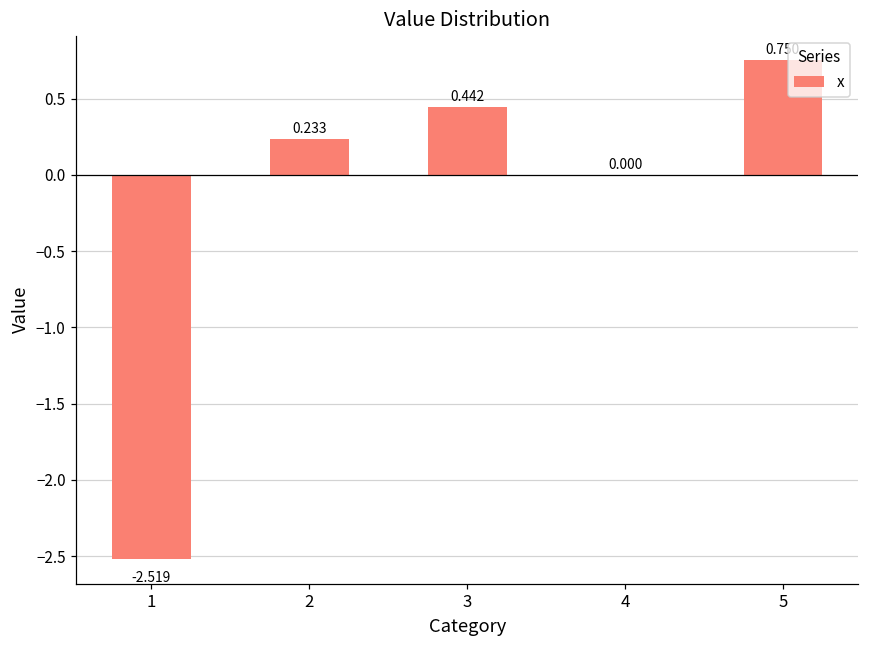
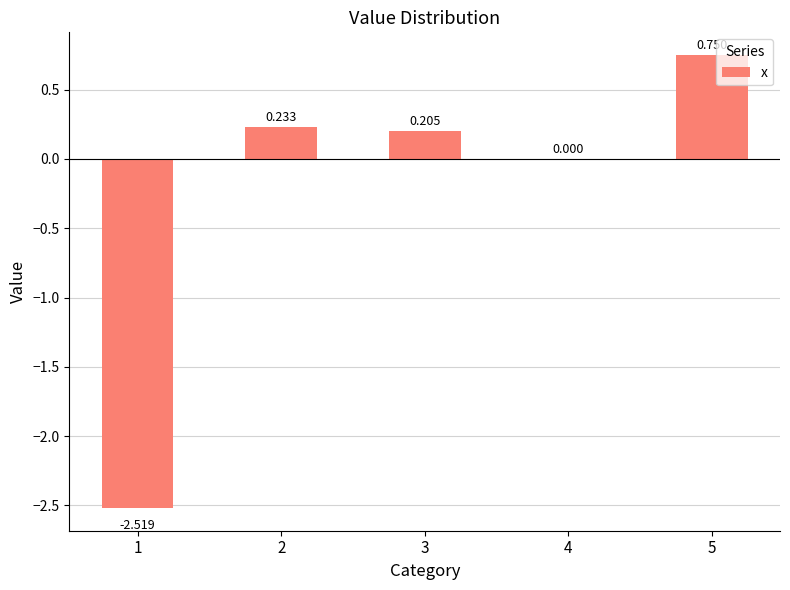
  {
    "1": -2.519,
    "2": 0.233,
-   "3": 0.442,
+   "3": 0.205,
    "4": 0.000
  }
